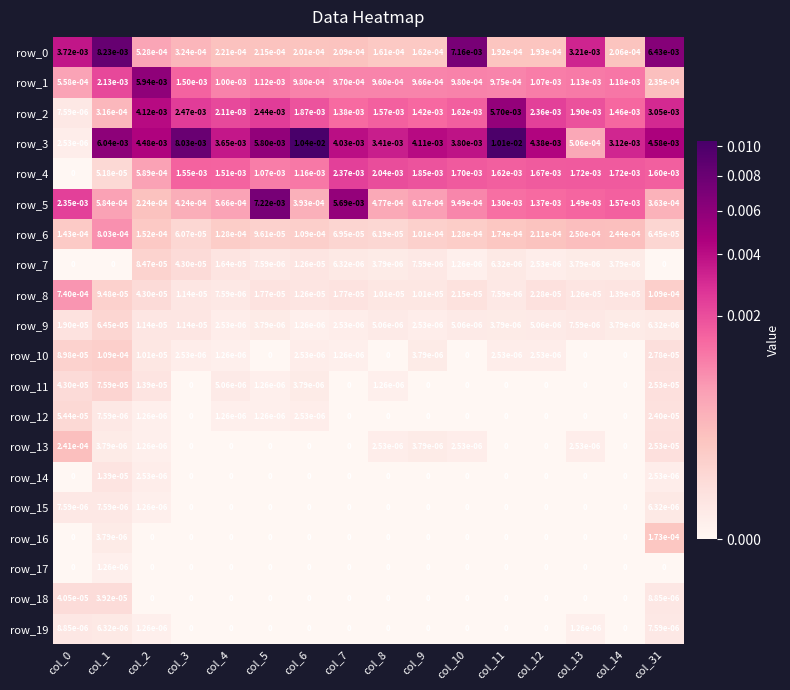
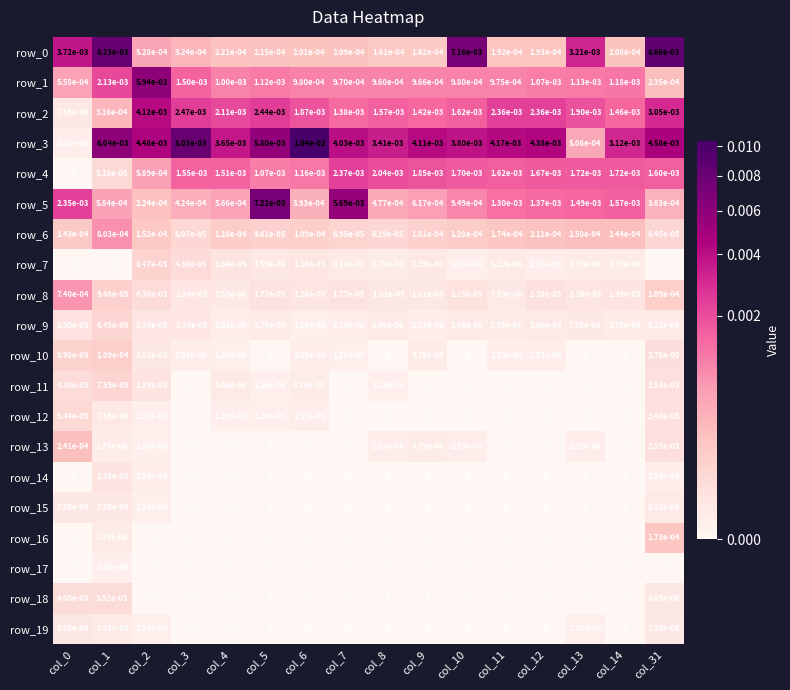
  {
    "row_0": {
      "col_0": "3.72e-03",
      "col_1": "8.23e-03",
      "col_2": "5.28e-04",
      "col_3": "3.24e-04",
      "col_4": "2.21e-04",
      "col_5": "2.15e-04",
      "col_6": "2.01e-04",
      "col_7": "2.09e-04",
      "col_8": "1.61e-04",
      "col_9": "1.62e-04",
      "col_10": "7.16e-03",
      "col_11": "1.92e-04",
      "col_12": "1.93e-04",
      "col_13": "3.21e-03",
      "col_14": "2.06e-04",
-     "col_31": "6.43e-03"
+     "col_31": "8.66e-03"
    },
    "row_1": {
      "col_0": "5.58e-04",
      "col_1": "2.13e-03",
      "col_2": "5.94e-03",
      "col_3": "1.50e-03",
      "col_4": "1.00e-03",
      "col_5": "1.12e-03",
      "col_6": "9.80e-04",
      "col_7": "9.70e-04",
      "col_8": "9.60e-04",
      "col_9": "9.66e-04",
      "col_10": "9.80e-04",
      "col_11": "9.75e-04",
      "col_12": "1.07e-03",
      "col_13": "1.13e-03",
      "col_14": "1.18e-03",
      "col_31": "2.35e-04"
    },
    "row_2": {
      "col_1": "3.16e-04",
      "col_2": "4.12e-03",
      "col_3": "2.47e-03",
      "col_4": "2.11e-03",
      "col_5": "2.44e-03",
      "col_6": "1.87e-03",
      "col_7": "1.38e-03",
      "col_8": "1.57e-03",
      "col_9": "1.42e-03",
      "col_10": "1.62e-03",
-     "col_11": "5.70e-03",
+     "col_11": "2.36e-03",
      "col_12": "2.36e-03",
      "col_13": "1.90e-03",
      "col_14": "1.46e-03",
      "col_31": "3.05e-03"
    },
    "row_3": {
      "col_1": "6.04e-03",
      "col_2": "4.48e-03",
      "col_3": "8.03e-03",
      "col_4": "3.65e-03",
      "col_5": "5.80e-03",
      "col_6": "1.04e-02",
      "col_7": "4.03e-03",
      "col_8": "3.41e-03",
      "col_9": "4.11e-03",
      "col_10": "3.80e-03",
-     "col_11": "1.01e-02",
+     "col_11": "4.17e-03",
      "col_12": "4.38e-03",
      "col_13": "5.06e-04",
      "col_14": "3.12e-03",
      "col_31": "4.58e-03"
    },
    "row_4": {
      "col_2": "5.89e-04",
      "col_3": "1.55e-03",
      "col_4": "1.51e-03",
      "col_5": "1.07e-03",
      "col_6": "1.16e-03",
      "col_7": "2.37e-03",
      "col_8": "2.04e-03",
      "col_9": "1.85e-03",
      "col_10": "1.70e-03",
      "col_11": "1.62e-03",
      "col_12": "1.67e-03",
      "col_13": "1.72e-03",
      "col_14": "1.72e-03",
      "col_31": "1.60e-03"
    },
    "row_5": {
      "col_0": "2.35e-03",
      "col_1": "5.84e-04",
      "col_2": "2.24e-04",
      "col_3": "4.24e-04",
      "col_4": "5.66e-04",
      "col_5": "7.22e-03",
      "col_6": "3.93e-04",
      "col_7": "5.69e-03",
      "col_8": "4.77e-04",
      "col_9": "6.17e-04",
      "col_10": "9.49e-04",
      "col_11": "1.30e-03",
      "col_12": "1.37e-03",
      "col_13": "1.49e-03",
      "col_14": "1.57e-03",
      "col_31": "3.63e-04"
    },
    "row_6": {
      "col_0": "1.43e-04",
      "col_1": "8.03e-04",
      "col_2": "1.52e-04",
      "col_4": "1.28e-04",
      "col_5": "9.61e-05",
      "col_6": "1.09e-04",
      "col_9": "1.01e-04",
      "col_10": "1.28e-04",
      "col_11": "1.74e-04",
      "col_12": "2.11e-04",
      "col_13": "2.50e-04",
      "col_14": "2.44e-04"
    },
    "row_7": {
      "col_2": "8.47e-05"
    },
    "row_8": {
      "col_0": "7.40e-04",
      "col_1": "9.48e-05",
      "col_31": "1.09e-04"
    },
    "row_10": {
      "col_0": "8.98e-05",
      "col_1": "1.09e-04"
    },
    "row_13": {
      "col_0": "2.41e-04"
    },
    "row_16": {
      "col_31": "1.73e-04"
    }
  }
